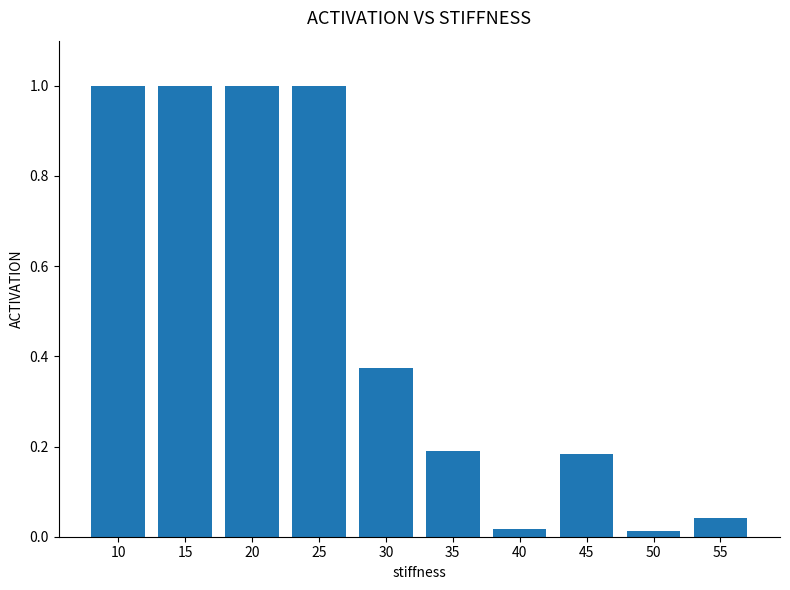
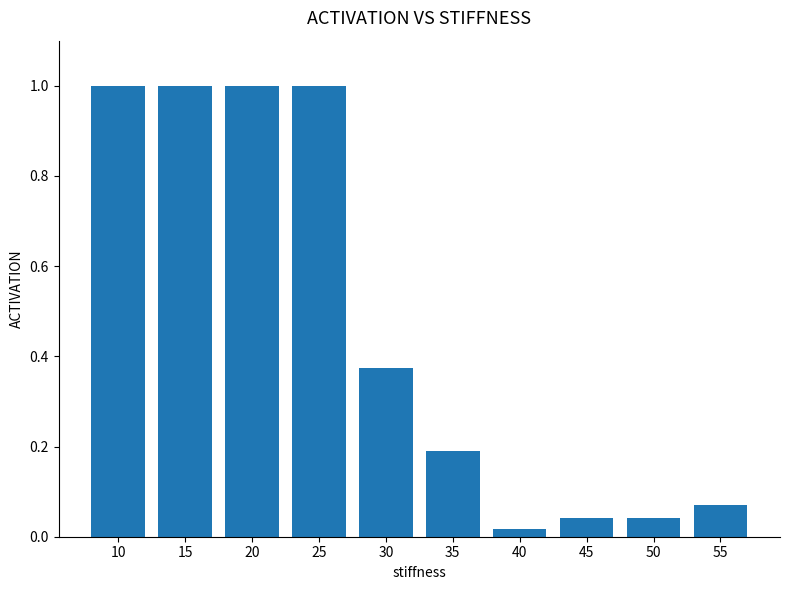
  {
    "10": 1.00,
    "15": 1.00,
    "20": 1.00,
    "25": 1.00,
    "30": 0.37,
    "35": 0.19,
    "40": 0.02,
-   "45": 0.18,
-   "50": 0.01,
-   "55": 0.04
+   "45": 0.04,
+   "50": 0.04,
+   "55": 0.07
  }
